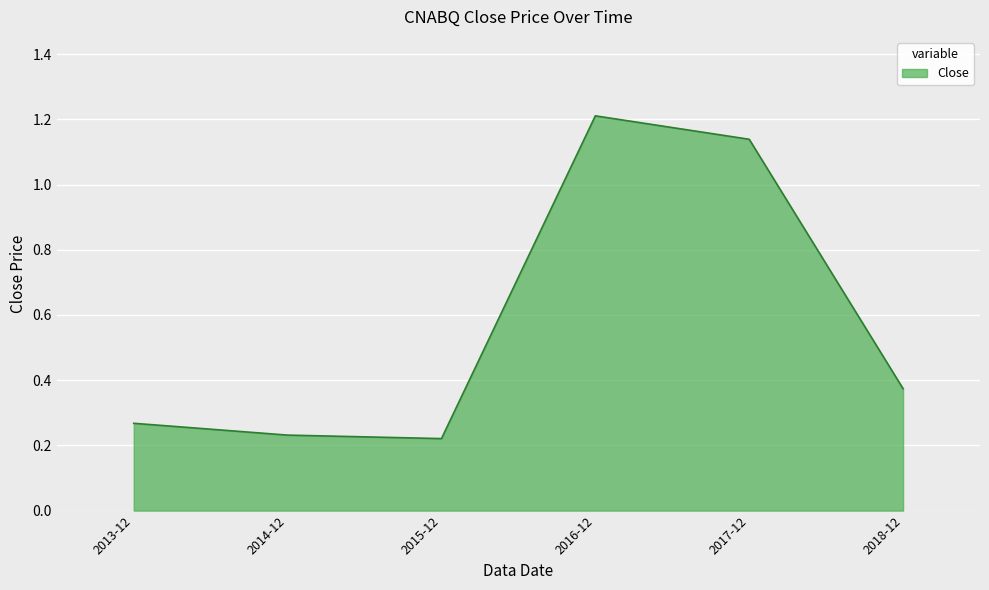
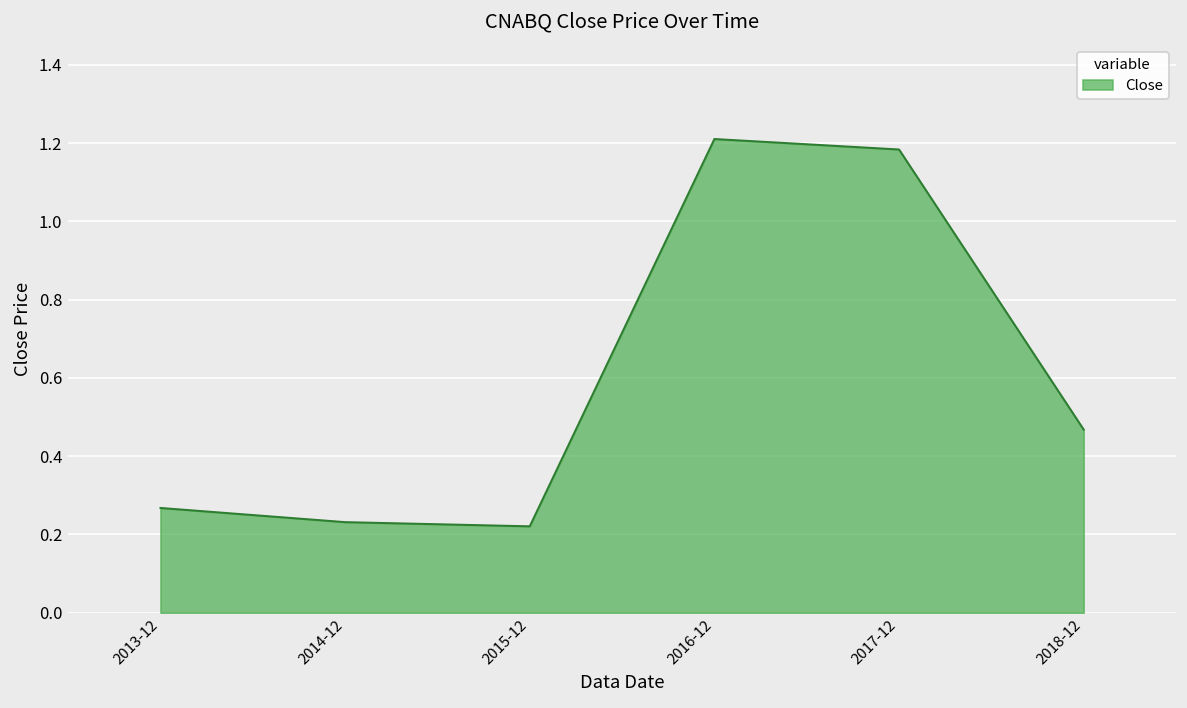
  {
    "2013-12": 0.27,
    "2014-12": 0.23,
    "2015-12": 0.22,
    "2016-12": 1.21,
-   "2017-12": 1.14,
-   "2018-12": 0.37
+   "2017-12": 1.18,
+   "2018-12": 0.47
  }
